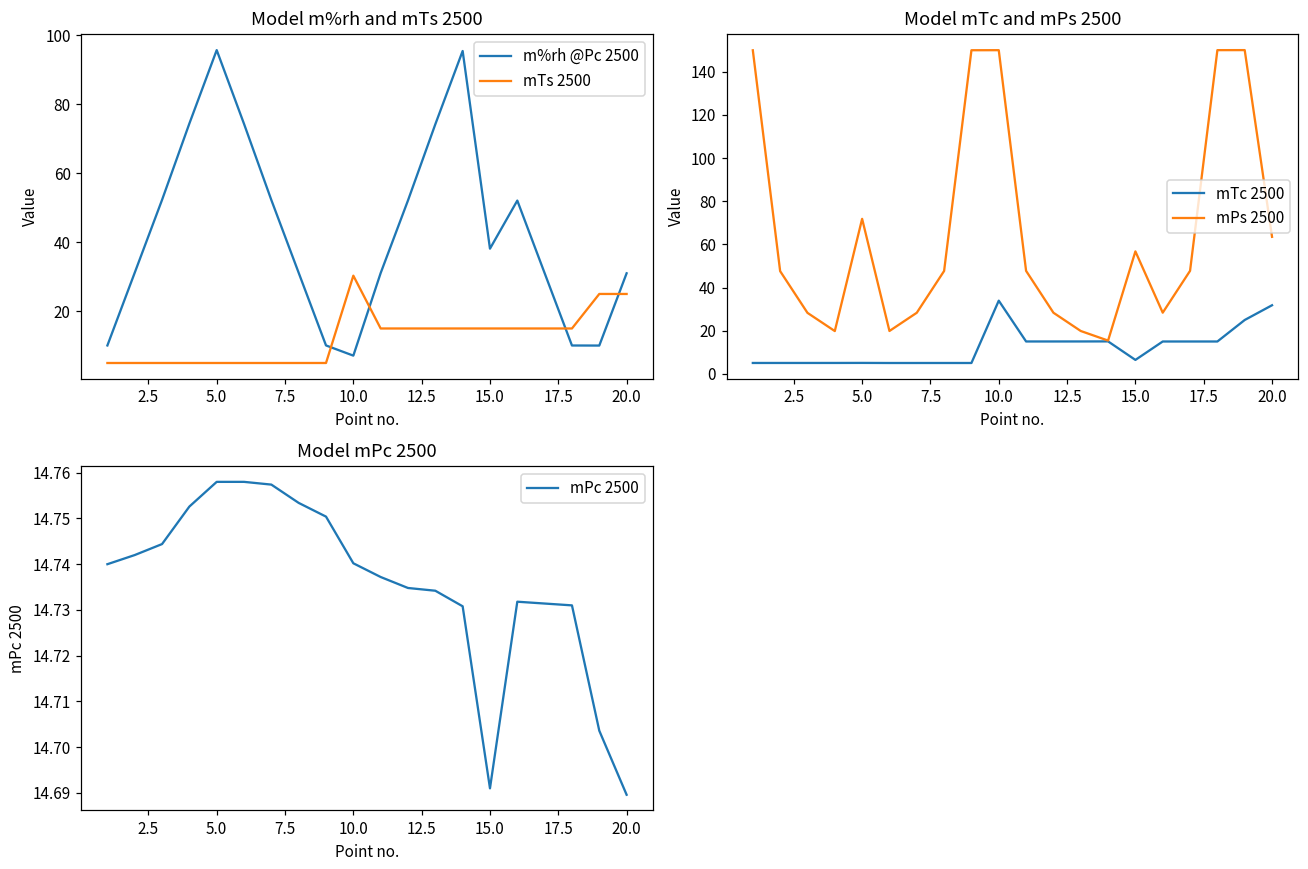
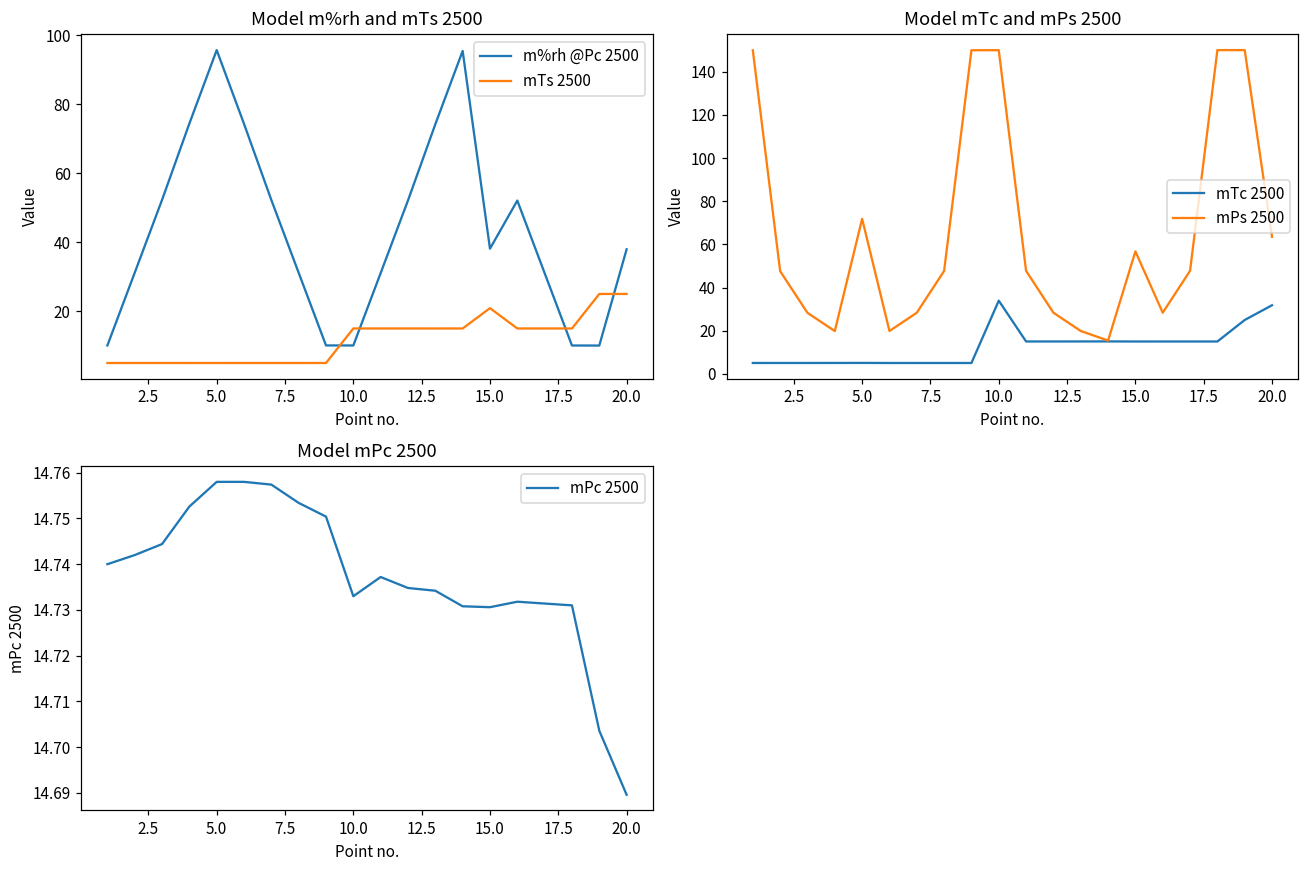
  {
    "Model m%rh and mTs 2500": {
      "m%rh @Pc 2500": {
        "5.0": 96,
-       "10.0": 7,
+       "10.0": 10,
        "15.0": 38,
-       "20.0": 31
+       "20.0": 38
      },
      "mTs 2500": {
        "5.0": 5,
-       "10.0": 30,
-       "15.0": 15,
+       "10.0": 15,
+       "15.0": 21,
        "20.0": 25
      }
    },
    "Model mTc and mPs 2500": {
      "mTc 2500": {
        "5.0": 5,
        "10.0": 34,
-       "15.0": 6,
+       "15.0": 15,
        "20.0": 32
      },
      "mPs 2500": {
        "5.0": 72,
        "10.0": 150,
        "15.0": 57,
        "20.0": 64
      }
    },
    "Model mPc 2500": {
      "5.0": 14.758,
-     "10.0": 14.740,
-     "15.0": 14.691,
+     "10.0": 14.733,
+     "15.0": 14.731,
      "20.0": 14.690
    }
  }
